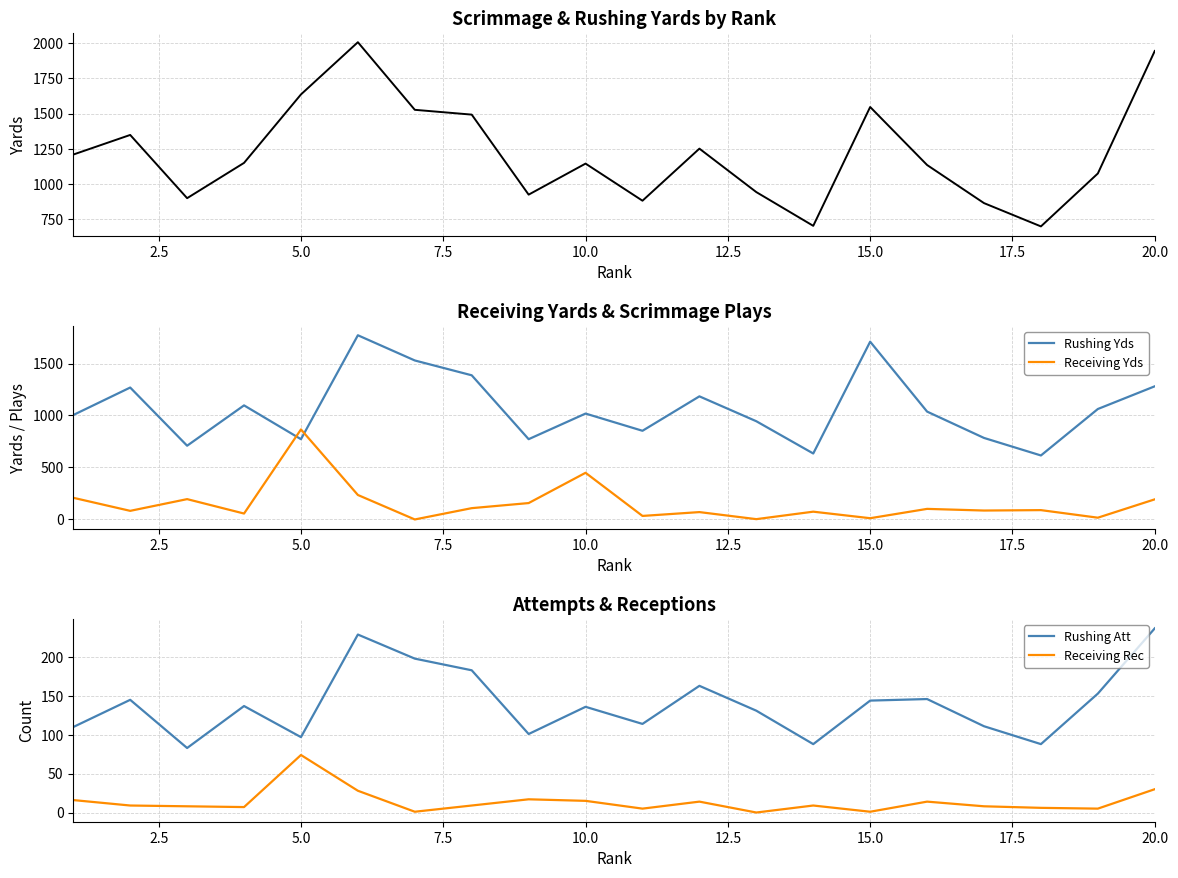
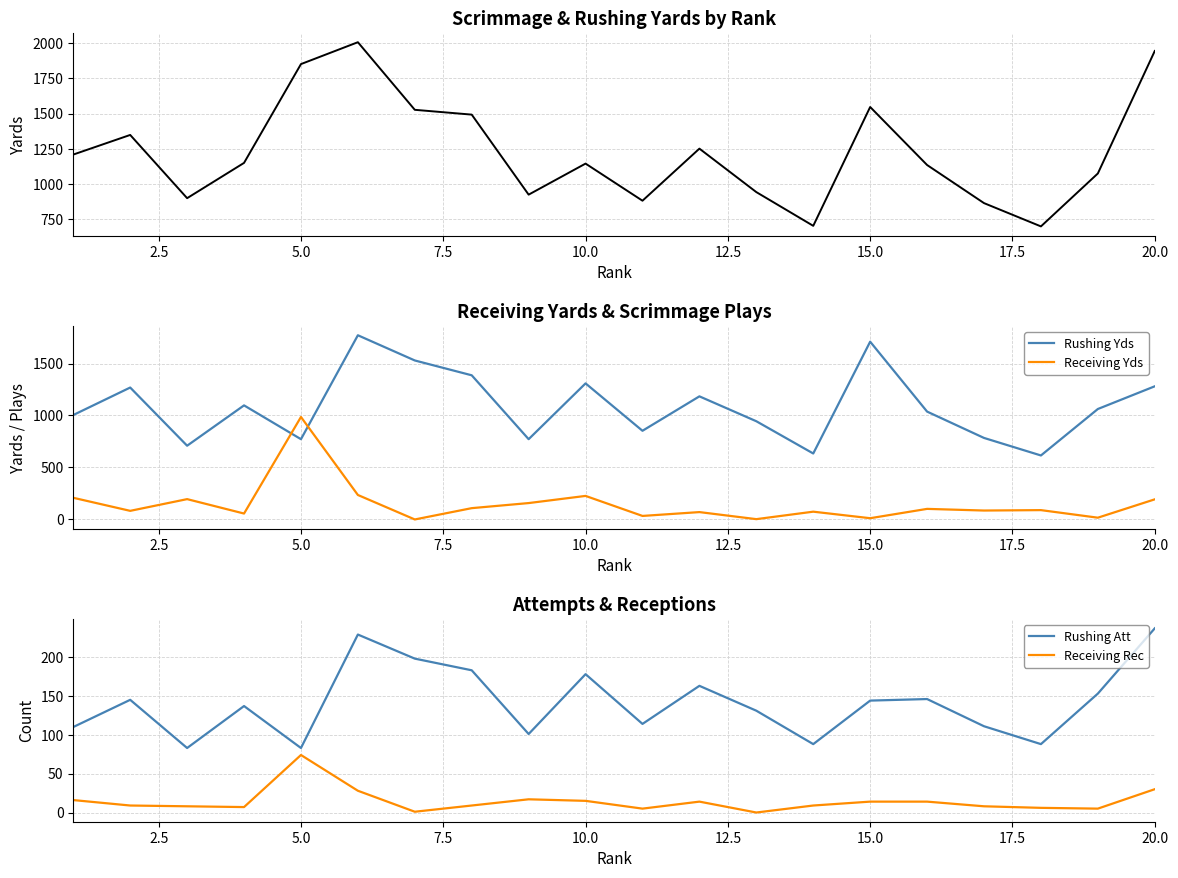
  {
    "Scrimmage & Rushing Yards by Rank": {
-     "5.0": 1640,
+     "5.0": 1850,
      "10.0": 1150,
      "15.0": 1550,
      "20.0": 1940
    },
    "Receiving Yards & Scrimmage Plays": {
      "Rushing Yds": {
        "5.0": 770,
-       "10.0": 1020,
+       "10.0": 1310,
        "15.0": 1710,
        "20.0": 1280
      },
      "Receiving Yds": {
-       "5.0": 870,
-       "10.0": 450,
+       "5.0": 990,
+       "10.0": 220,
        "15.0": 10,
        "20.0": 190
      }
    },
    "Attempts & Receptions": {
      "Rushing Att": {
-       "5.0": 100,
-       "10.0": 140,
+       "5.0": 80,
+       "10.0": 180,
        "15.0": 140,
        "20.0": 240
      },
      "Receiving Rec": {
        "5.0": 70,
        "10.0": 20,
-       "15.0": 0,
+       "15.0": 10,
        "20.0": 30
      }
    }
  }
